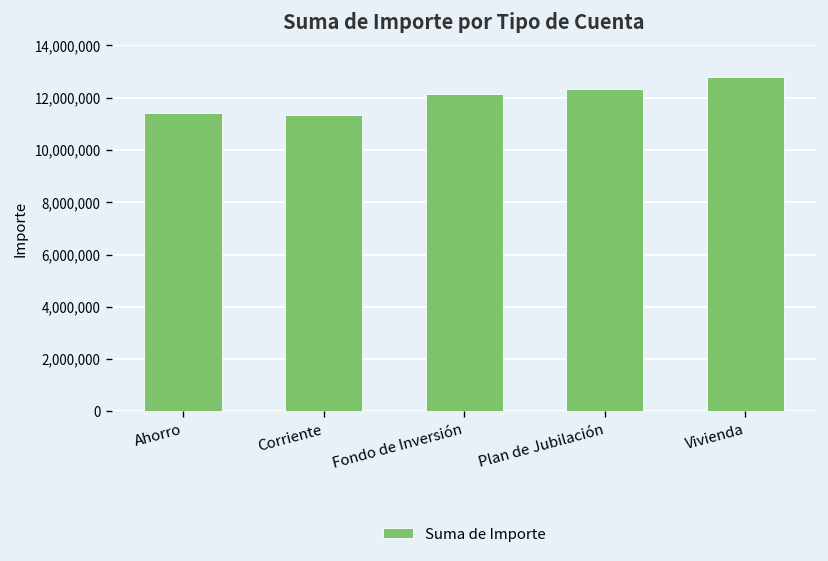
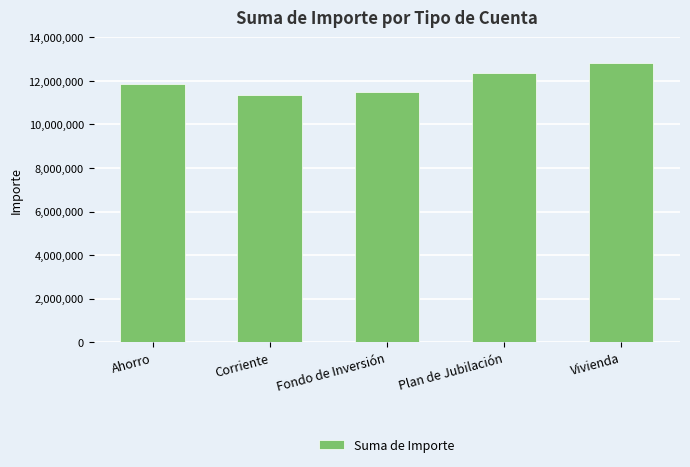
  {
-   "Ahorro": "11,400,000",
+   "Ahorro": "11,800,000",
    "Corriente": "11,300,000",
-   "Fondo de Inversión": "12,100,000",
+   "Fondo de Inversión": "11,500,000",
    "Plan de Jubilación": "12,300,000",
    "Vivienda": "12,800,000"
  }
